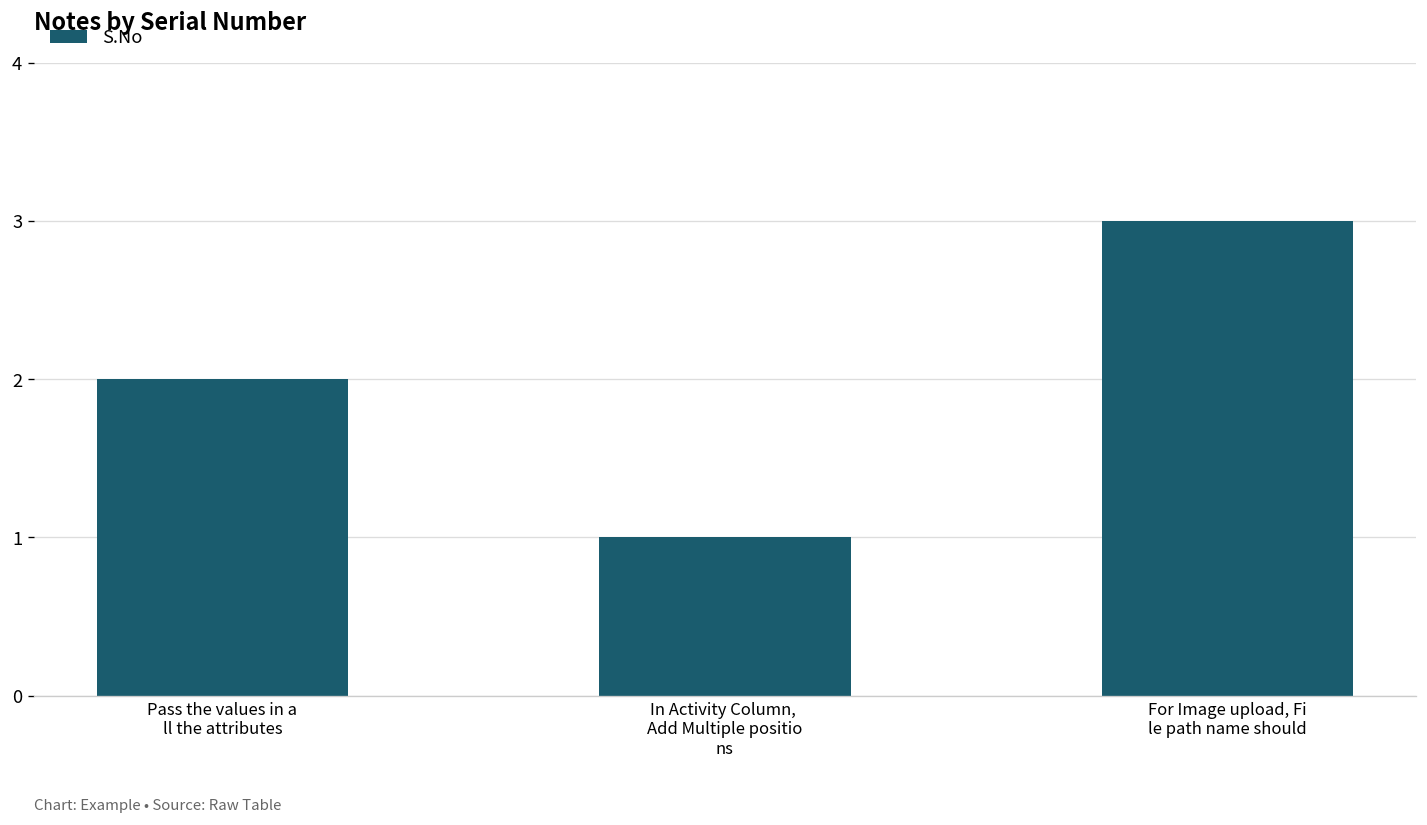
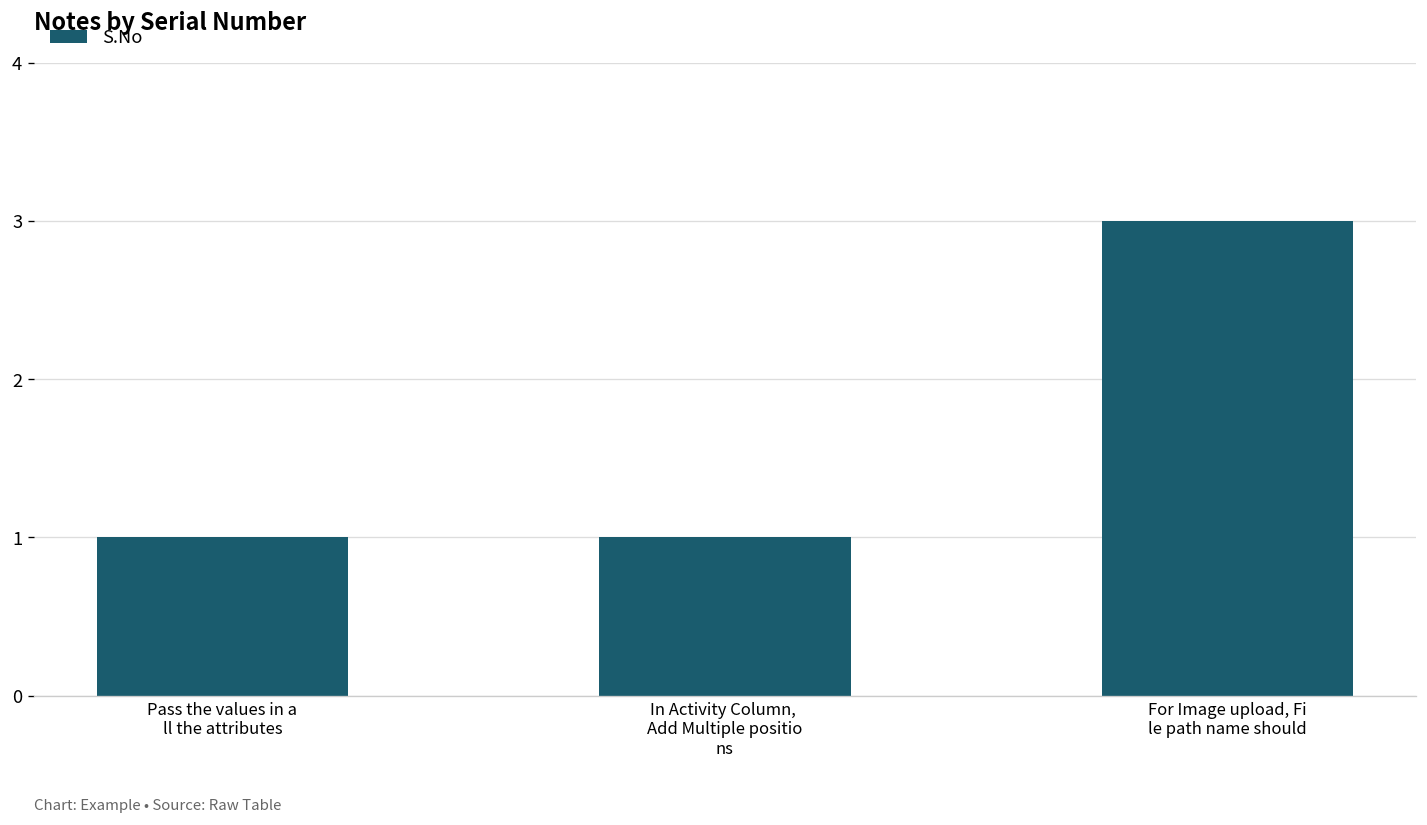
  {
-   "Pass the values in a ll the attributes": 2,
+   "Pass the values in a ll the attributes": 1,
    "In Activity Column, Add Multiple positio ns": 1,
    "For Image upload, Fi le path name should": 3
  }
